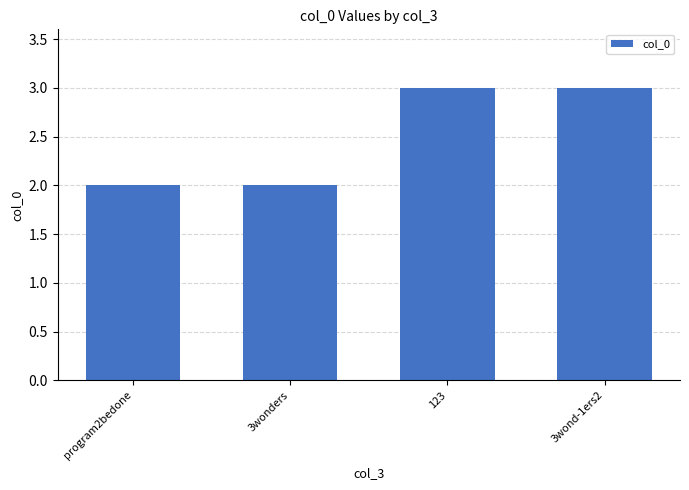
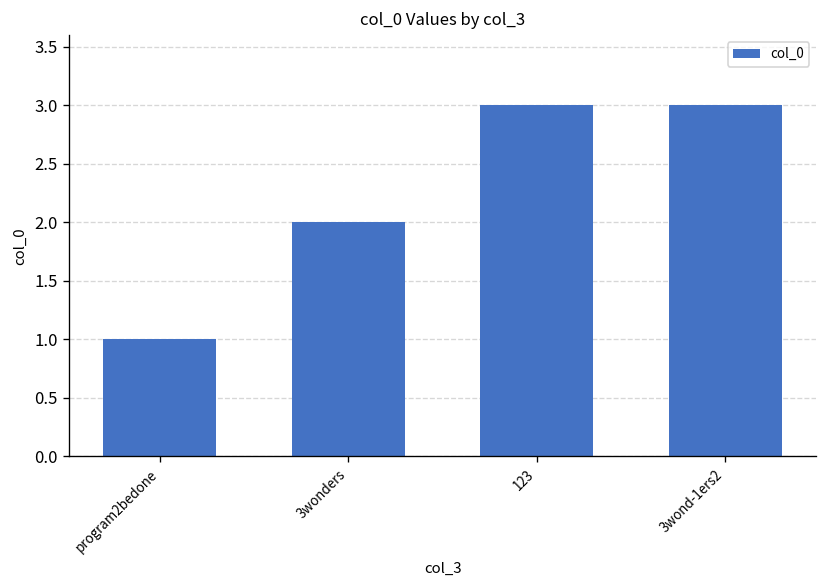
  {
-   "program2bedone": 2,
+   "program2bedone": 1,
    "3wonders": 2,
    "123": 3,
    "3wond-1ers2": 3
  }
